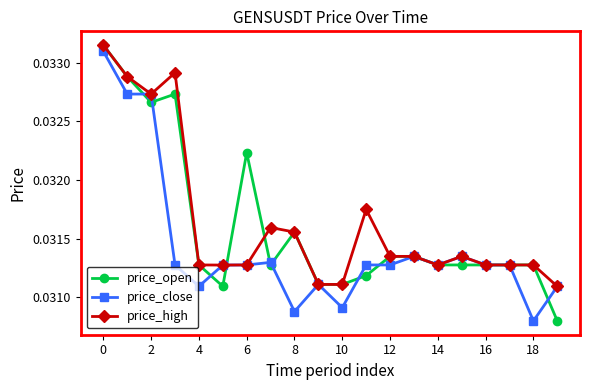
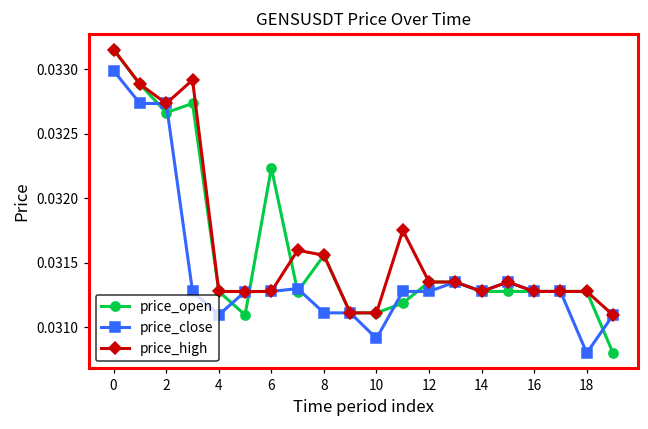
  {
    "price_open": {
      "2": 0.03266,
      "6": 0.03223
    },
    "price_close": {
-     "0": 0.03310,
+     "0": 0.03299,
      "4": 0.03110,
-     "8": 0.03088,
+     "8": 0.03111,
      "10": 0.03091,
      "12": 0.03128,
      "18": 0.03080
    }
  }
